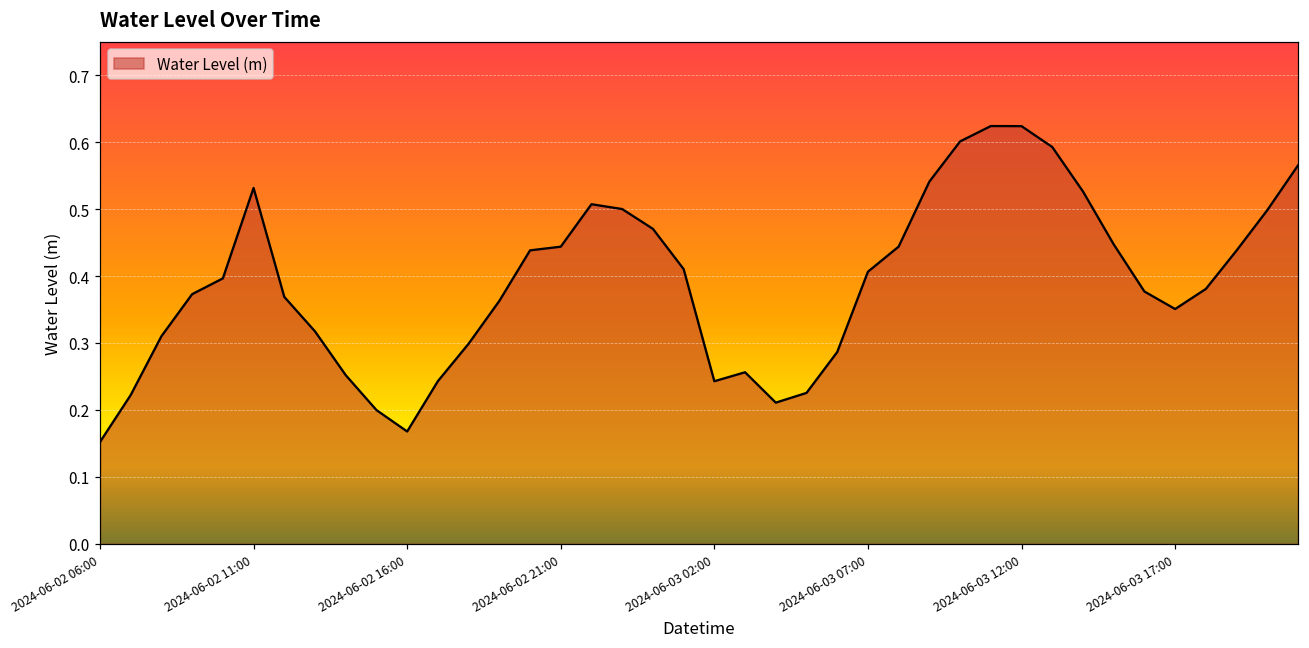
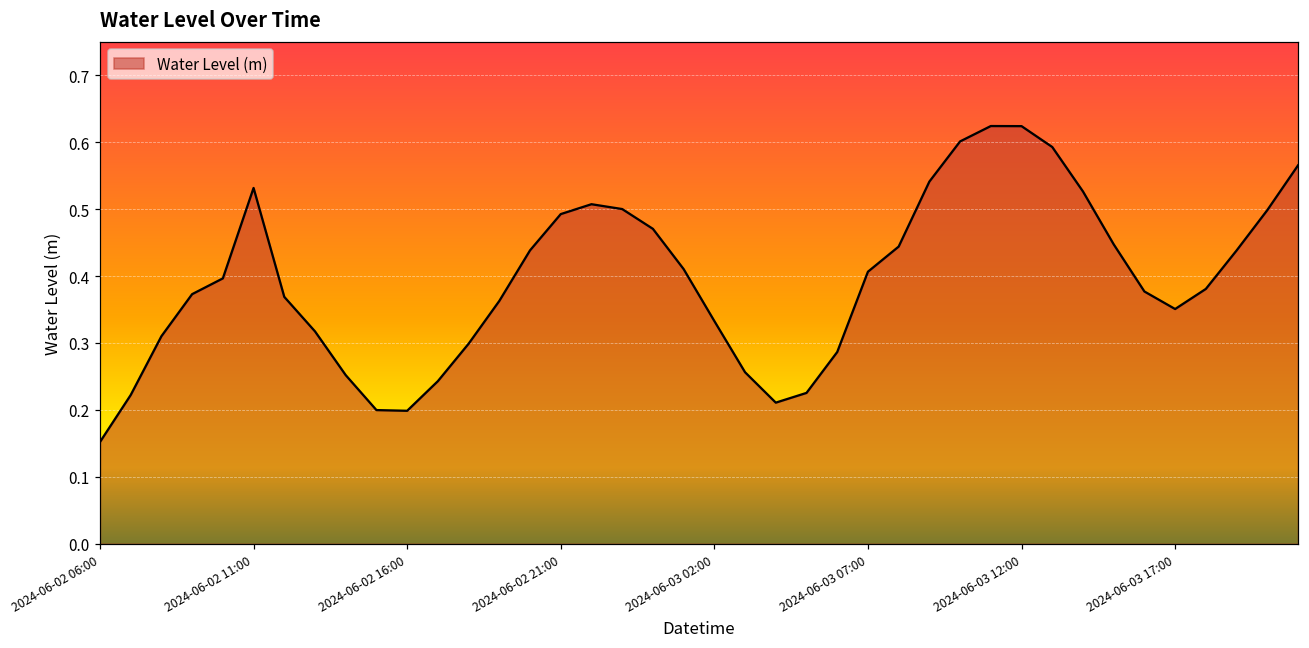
  {
    "2024-06-02 06:00": 0.15,
    "2024-06-02 11:00": 0.53,
-   "2024-06-02 16:00": 0.17,
-   "2024-06-02 21:00": 0.44,
-   "2024-06-03 02:00": 0.24,
+   "2024-06-02 16:00": 0.20,
+   "2024-06-02 21:00": 0.49,
+   "2024-06-03 02:00": 0.33,
    "2024-06-03 07:00": 0.41,
    "2024-06-03 12:00": 0.62,
    "2024-06-03 17:00": 0.35
  }
